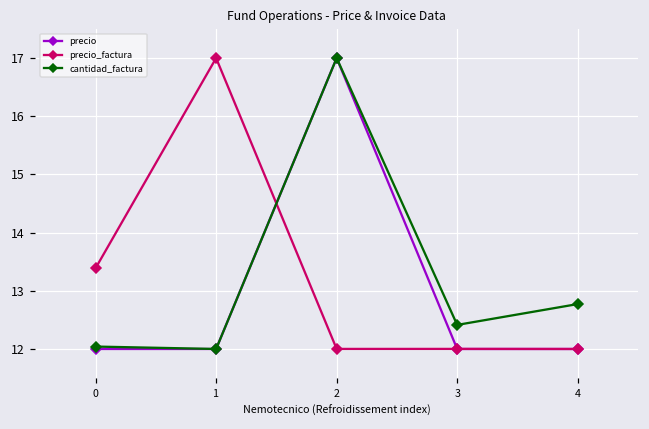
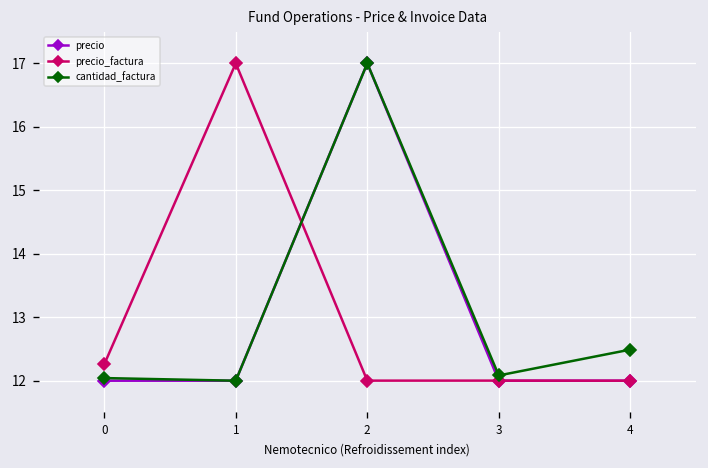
  {
    "precio_factura": {
-     "0": 13.4,
+     "0": 12.3,
      "1": 17.0,
      "2": 12.0
    },
    "cantidad_factura": {
-     "3": 12.4,
-     "4": 12.8
+     "3": 12.1,
+     "4": 12.5
    }
  }
